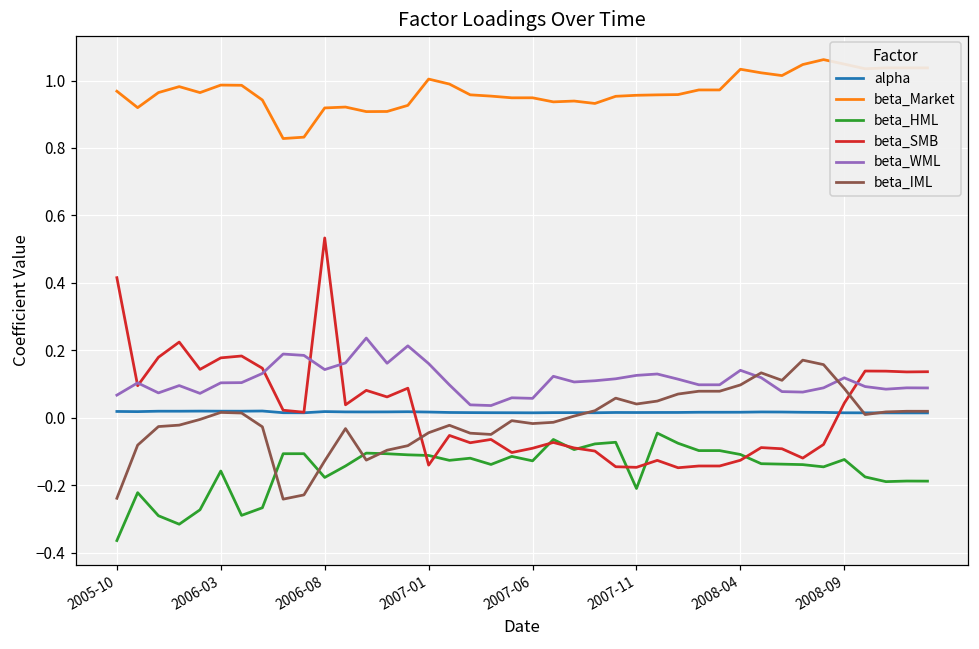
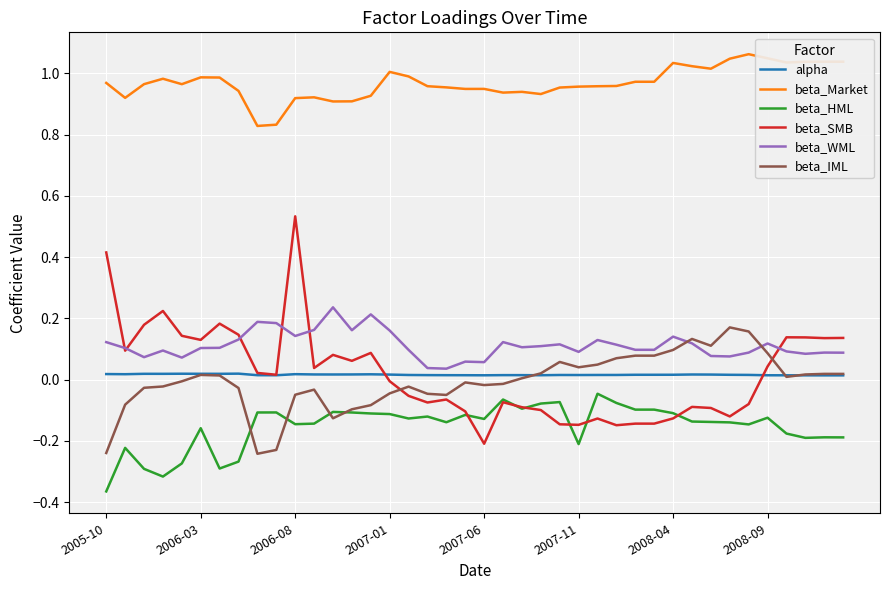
  {
    "alpha": {
      "2005-10": 0.02,
      "2006-08": 0.02,
      "2007-01": 0.02,
      "2007-06": 0.01,
      "2007-11": 0.02,
      "2008-04": 0.02,
      "2008-09": 0.01
    },
    "beta_Market": {
      "2005-10": 0.97,
      "2006-03": 0.99,
      "2006-08": 0.92,
      "2007-01": 1.00,
      "2007-06": 0.95,
      "2007-11": 0.96,
      "2008-04": 1.03
    },
    "beta_HML": {
      "2005-10": -0.36,
      "2006-03": -0.16,
-     "2006-08": -0.18,
+     "2006-08": -0.15,
      "2007-01": -0.11,
      "2007-06": -0.13,
      "2007-11": -0.21,
      "2008-04": -0.11,
      "2008-09": -0.12
    },
    "beta_SMB": {
      "2005-10": 0.42,
-     "2006-03": 0.18,
+     "2006-03": 0.13,
      "2006-08": 0.53,
-     "2007-01": -0.14,
-     "2007-06": -0.09,
+     "2007-01": 0.00,
+     "2007-06": -0.21,
      "2007-11": -0.15,
      "2008-04": -0.13,
      "2008-09": 0.04
    },
    "beta_WML": {
-     "2005-10": 0.07,
+     "2005-10": 0.12,
      "2006-03": 0.10,
      "2006-08": 0.14,
      "2007-01": 0.16,
      "2007-06": 0.06,
-     "2007-11": 0.13,
+     "2007-11": 0.09,
      "2008-04": 0.14,
      "2008-09": 0.12
    },
    "beta_IML": {
      "2005-10": -0.24,
-     "2006-08": -0.13,
+     "2006-08": -0.05,
      "2007-01": -0.04,
      "2007-06": -0.02,
      "2007-11": 0.04,
      "2008-04": 0.10,
      "2008-09": 0.09
    }
  }
